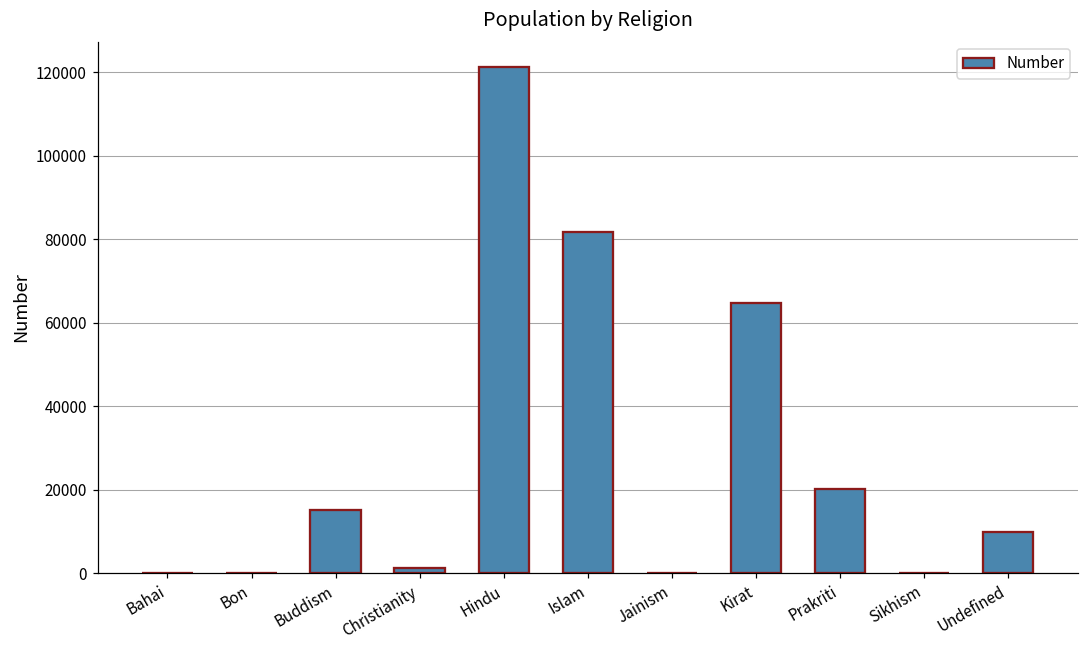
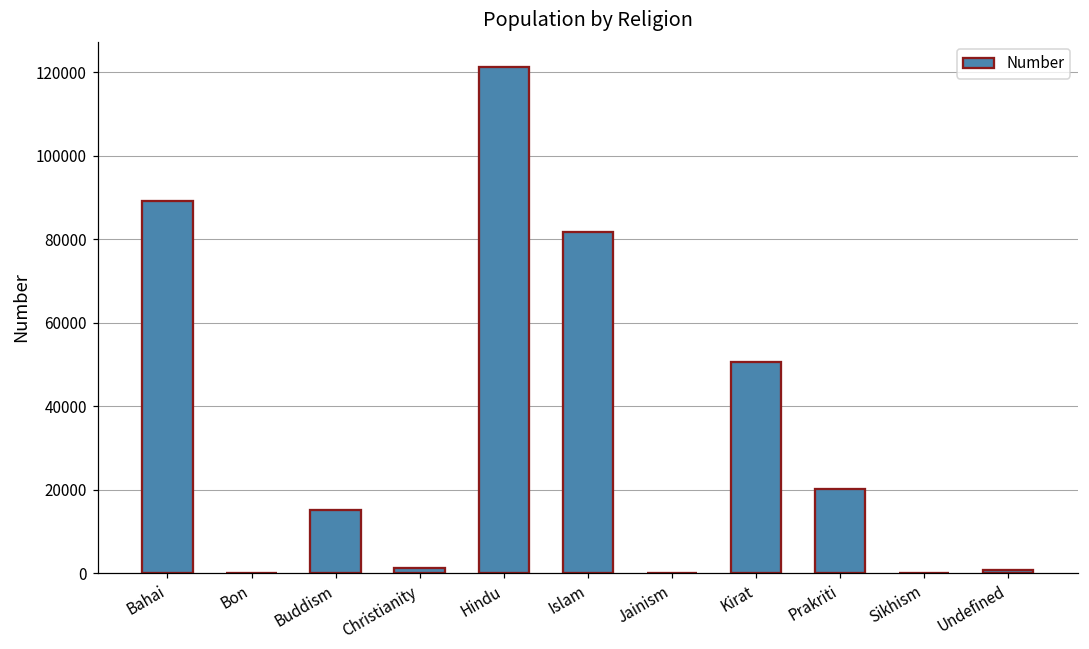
  {
-   "Bahai": 0,
+   "Bahai": 89000,
    "Buddism": 15000,
    "Christianity": 1000,
    "Hindu": 121000,
    "Islam": 82000,
    "Jainism": 0,
-   "Kirat": 65000,
+   "Kirat": 51000,
    "Prakriti": 20000,
    "Sikhism": 0,
-   "Undefined": 10000
+   "Undefined": 1000
  }
